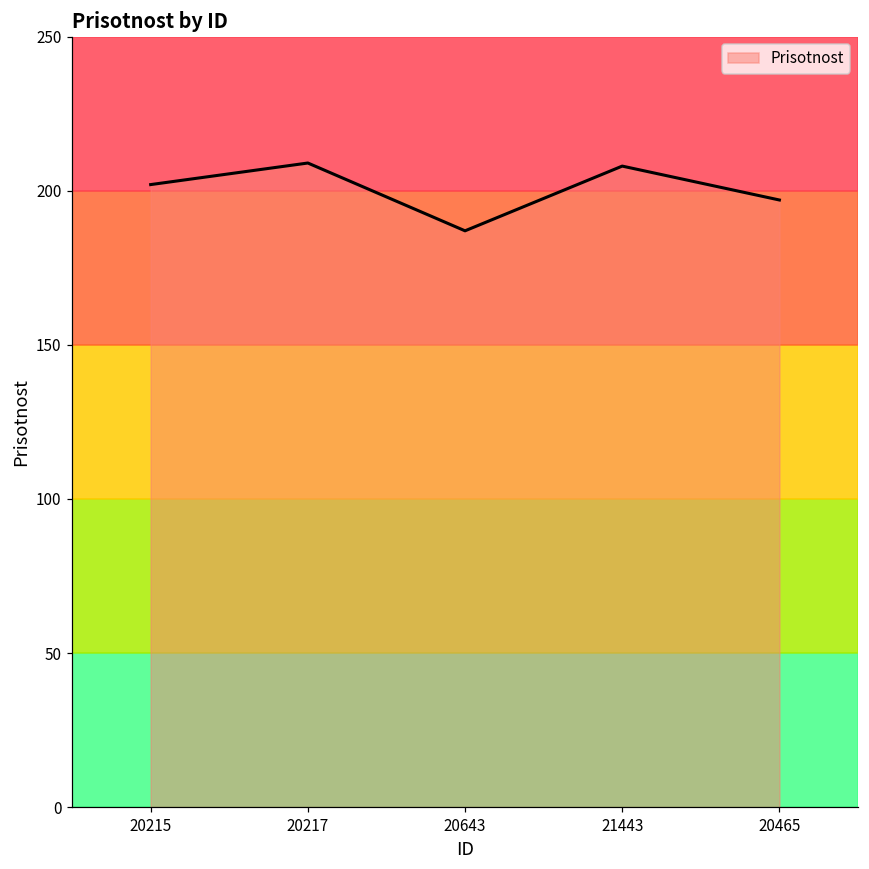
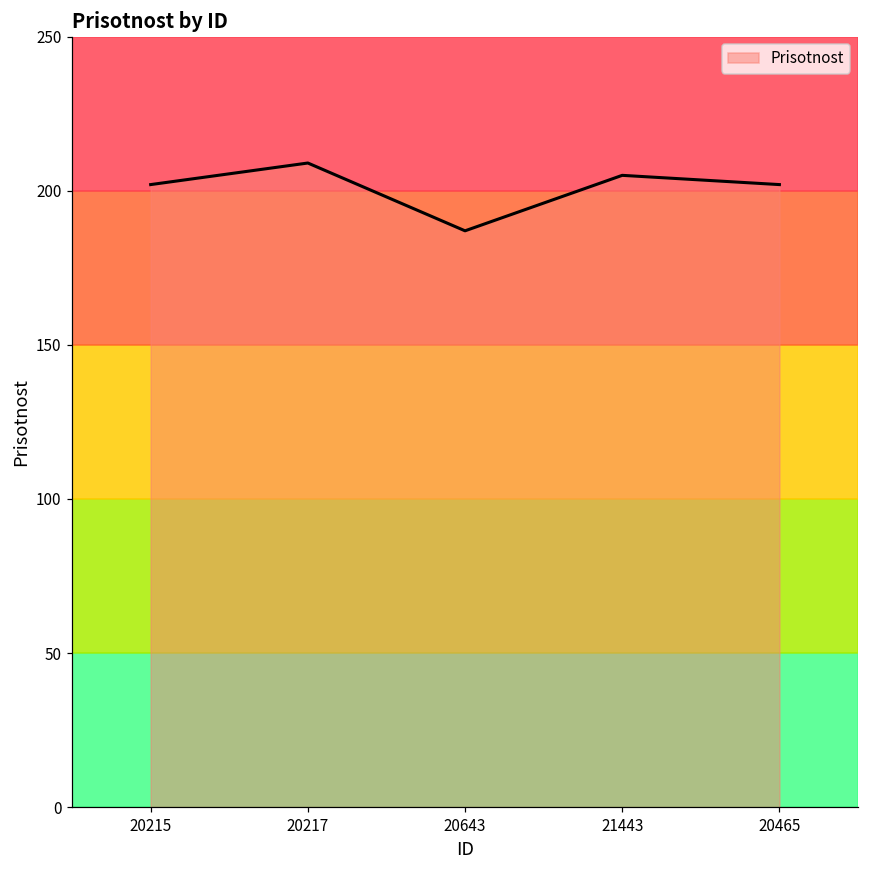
  {
    "20215": 202,
    "20217": 209,
    "20643": 187,
-   "21443": 208,
-   "20465": 197
+   "21443": 205,
+   "20465": 202
  }
